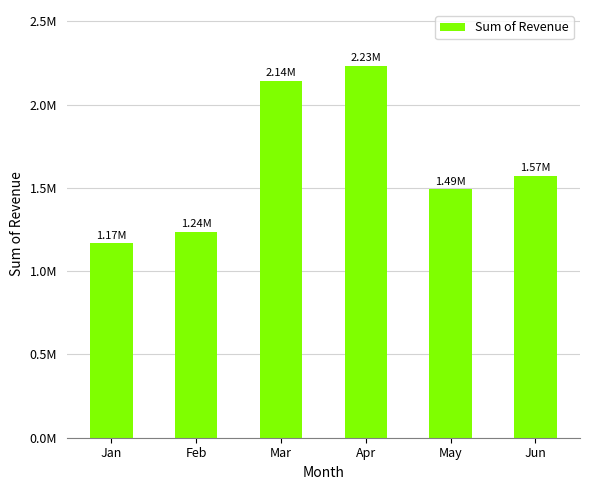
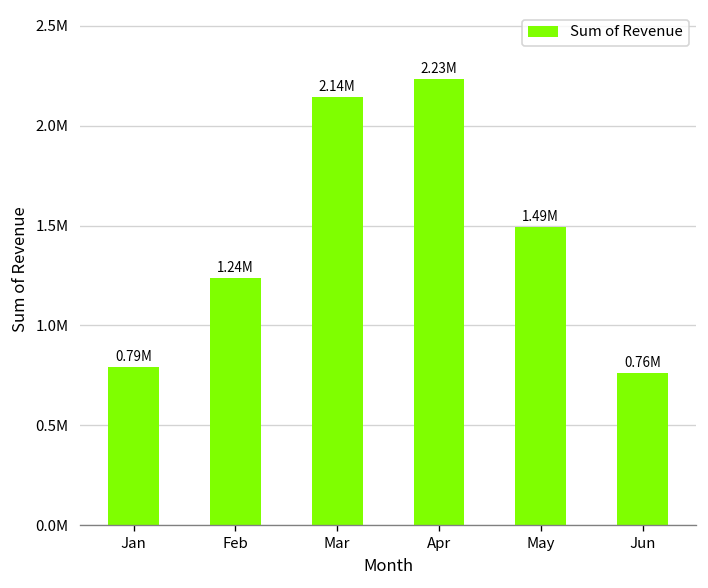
  {
-   "Jan": "1.17M",
+   "Jan": "0.79M",
    "Feb": "1.24M",
    "Mar": "2.14M",
    "Apr": "2.23M",
    "May": "1.49M",
-   "Jun": "1.57M"
+   "Jun": "0.76M"
  }
